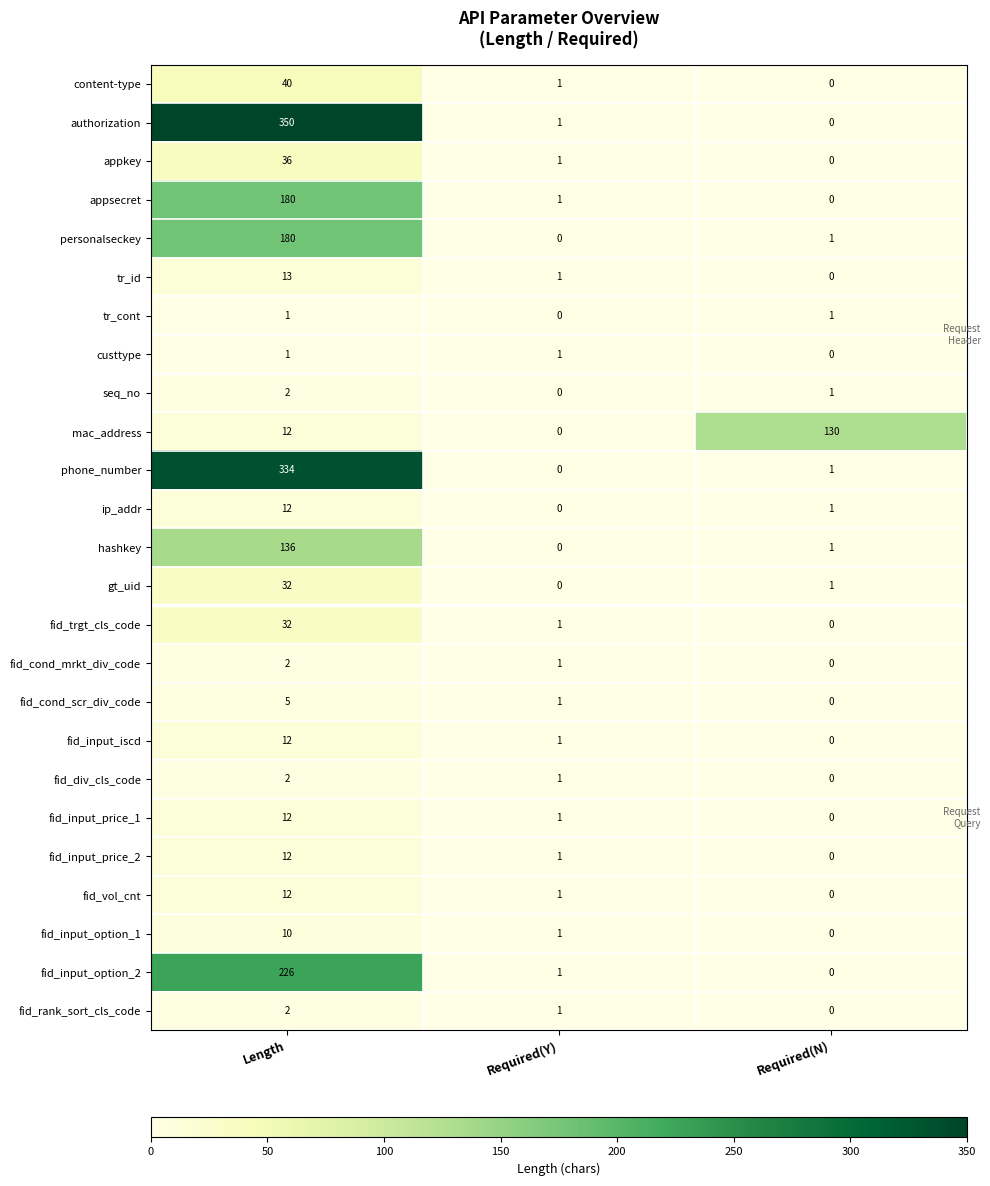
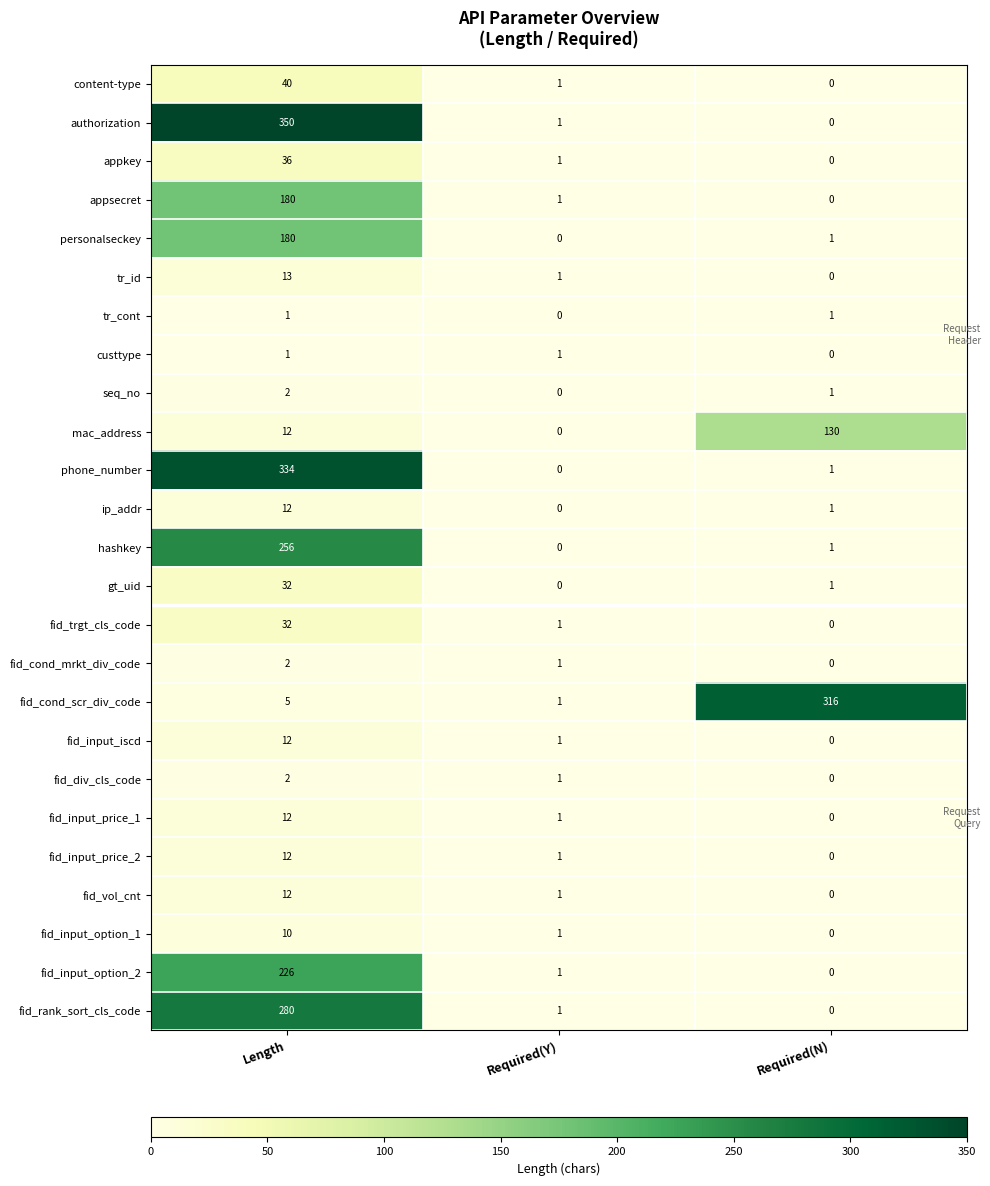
  {
    "content-type": {
      "Length": 40,
      "Required(Y)": 1,
      "Required(N)": 0
    },
    "authorization": {
      "Length": 350,
      "Required(Y)": 1,
      "Required(N)": 0
    },
    "appkey": {
      "Length": 36,
      "Required(Y)": 1,
      "Required(N)": 0
    },
    "appsecret": {
      "Length": 180,
      "Required(Y)": 1,
      "Required(N)": 0
    },
    "personalseckey": {
      "Length": 180,
      "Required(Y)": 0,
      "Required(N)": 1
    },
    "tr_id": {
      "Length": 13,
      "Required(Y)": 1,
      "Required(N)": 0
    },
    "tr_cont": {
      "Length": 1,
      "Required(Y)": 0
    },
    "custtype": {
      "Length": 1,
      "Required(Y)": 1
    },
    "seq_no": {
      "Length": 2,
      "Required(Y)": 0,
      "Required(N)": 1
    },
    "mac_address": {
      "Length": 12,
      "Required(Y)": 0,
      "Required(N)": 130
    },
    "phone_number": {
      "Length": 334,
      "Required(Y)": 0,
      "Required(N)": 1
    },
    "ip_addr": {
      "Length": 12,
      "Required(Y)": 0,
      "Required(N)": 1
    },
    "hashkey": {
-     "Length": 136,
+     "Length": 256,
      "Required(Y)": 0,
      "Required(N)": 1
    },
    "gt_uid": {
      "Length": 32,
      "Required(Y)": 0,
      "Required(N)": 1
    },
    "fid_trgt_cls_code": {
      "Length": 32,
      "Required(Y)": 1,
      "Required(N)": 0
    },
    "fid_cond_mrkt_div_code": {
      "Length": 2,
      "Required(Y)": 1,
      "Required(N)": 0
    },
    "fid_cond_scr_div_code": {
      "Length": 5,
      "Required(Y)": 1,
-     "Required(N)": 0
+     "Required(N)": 316
    },
    "fid_input_iscd": {
      "Length": 12,
      "Required(Y)": 1,
      "Required(N)": 0
    },
    "fid_div_cls_code": {
      "Length": 2,
      "Required(Y)": 1,
      "Required(N)": 0
    },
    "fid_input_price_1": {
      "Length": 12,
      "Required(Y)": 1
    },
    "fid_input_price_2": {
      "Length": 12,
      "Required(Y)": 1,
      "Required(N)": 0
    },
    "fid_vol_cnt": {
      "Length": 12,
      "Required(Y)": 1,
      "Required(N)": 0
    },
    "fid_input_option_1": {
      "Length": 10,
      "Required(Y)": 1,
      "Required(N)": 0
    },
    "fid_input_option_2": {
      "Length": 226,
      "Required(Y)": 1,
      "Required(N)": 0
    },
    "fid_rank_sort_cls_code": {
-     "Length": 2,
+     "Length": 280,
      "Required(Y)": 1,
      "Required(N)": 0
    }
  }
